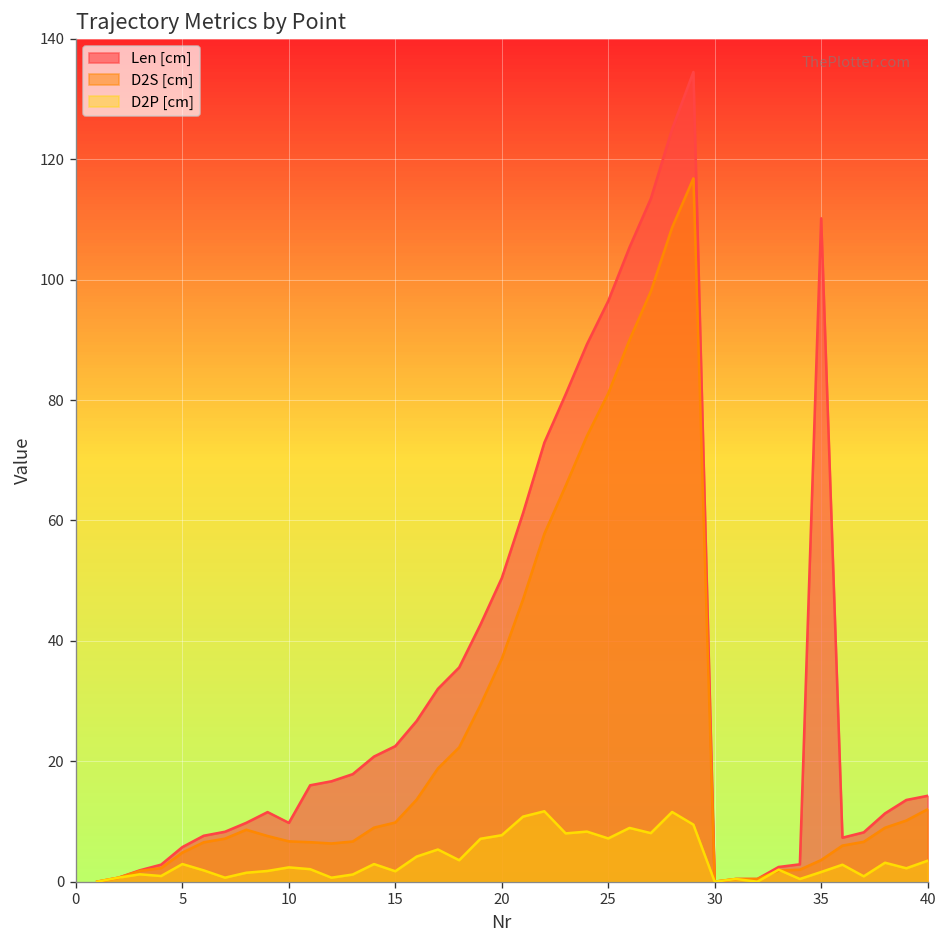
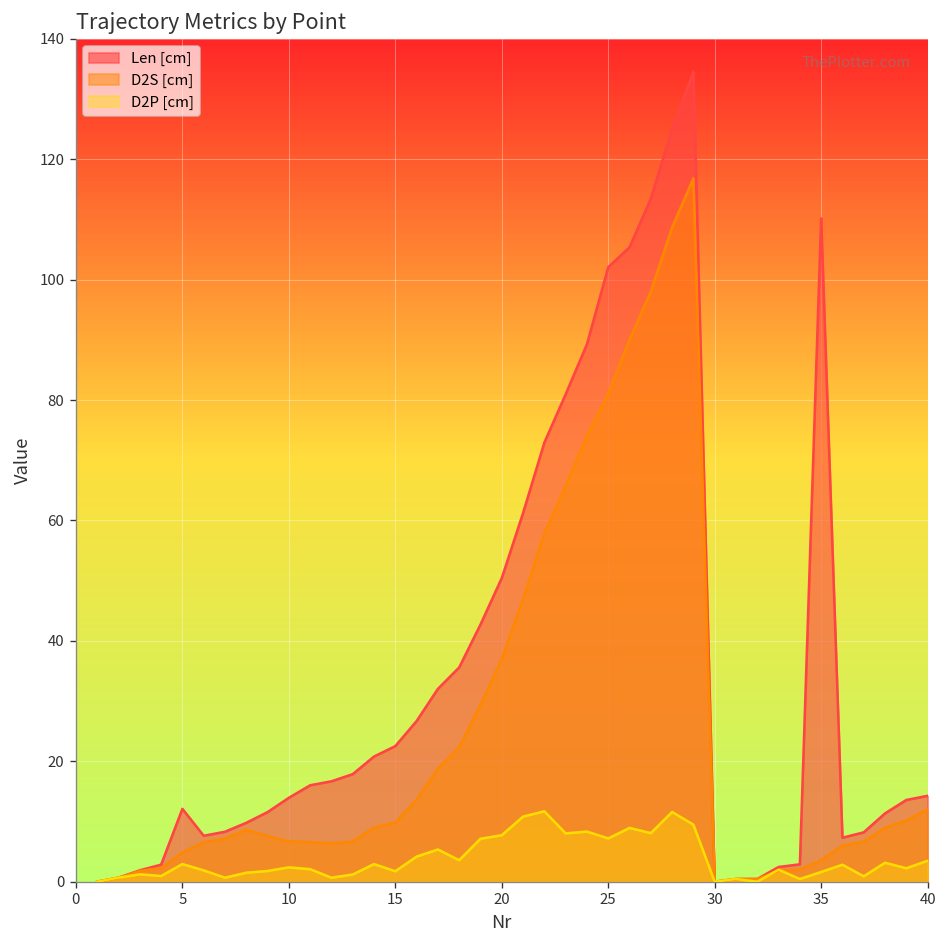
  {
    "Len [cm]": {
-     "5": 6,
-     "10": 10,
+     "5": 12,
+     "10": 14,
      "15": 23,
      "20": 50,
-     "25": 96,
+     "25": 102,
      "35": 110,
      "40": 14
    }
  }
